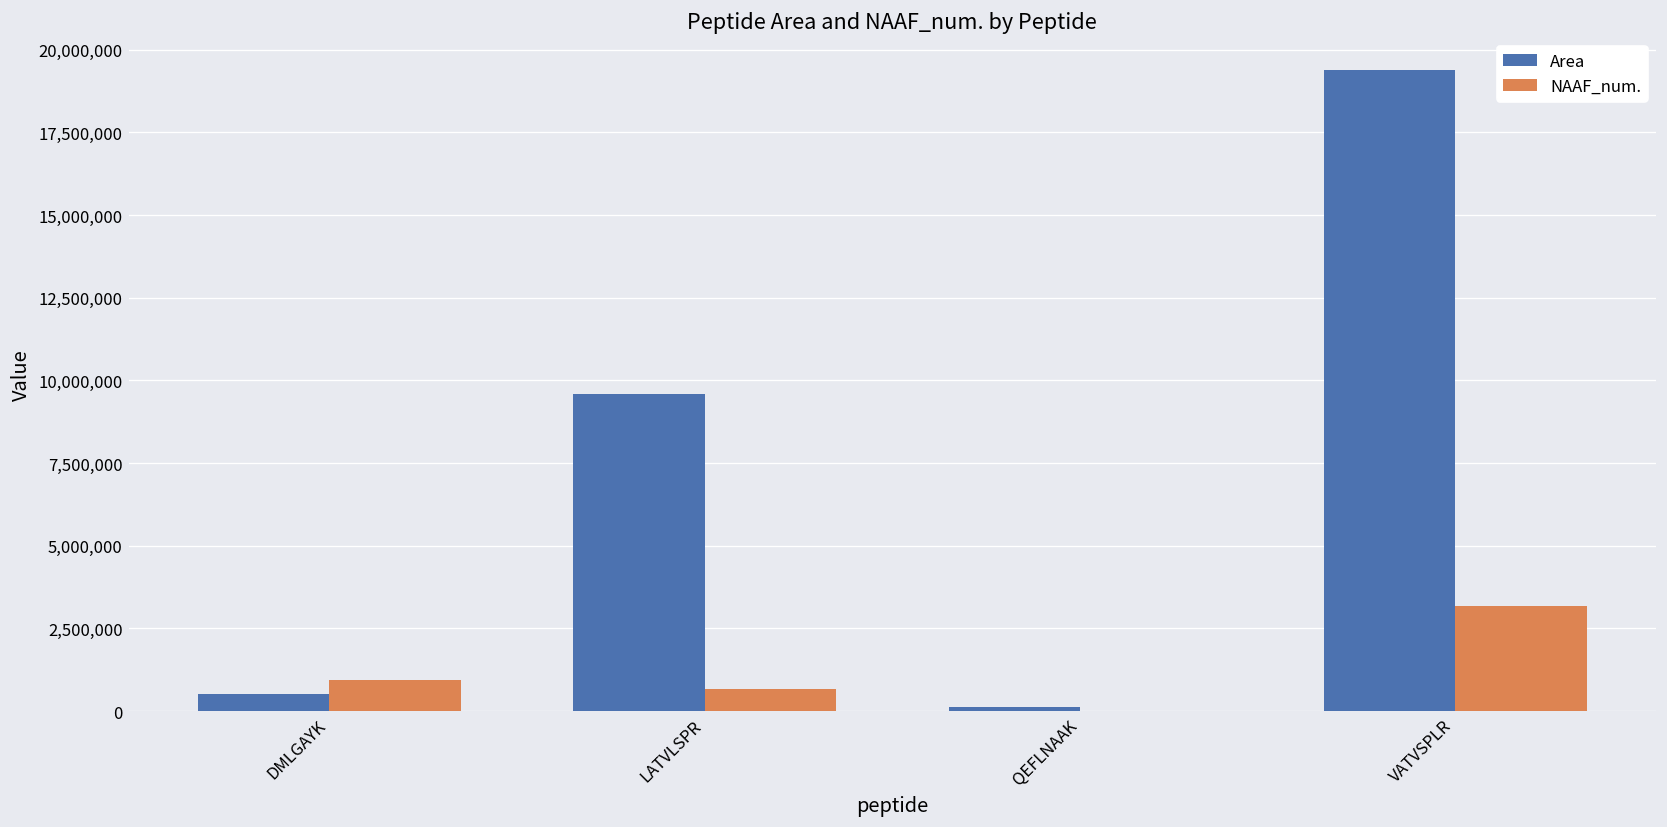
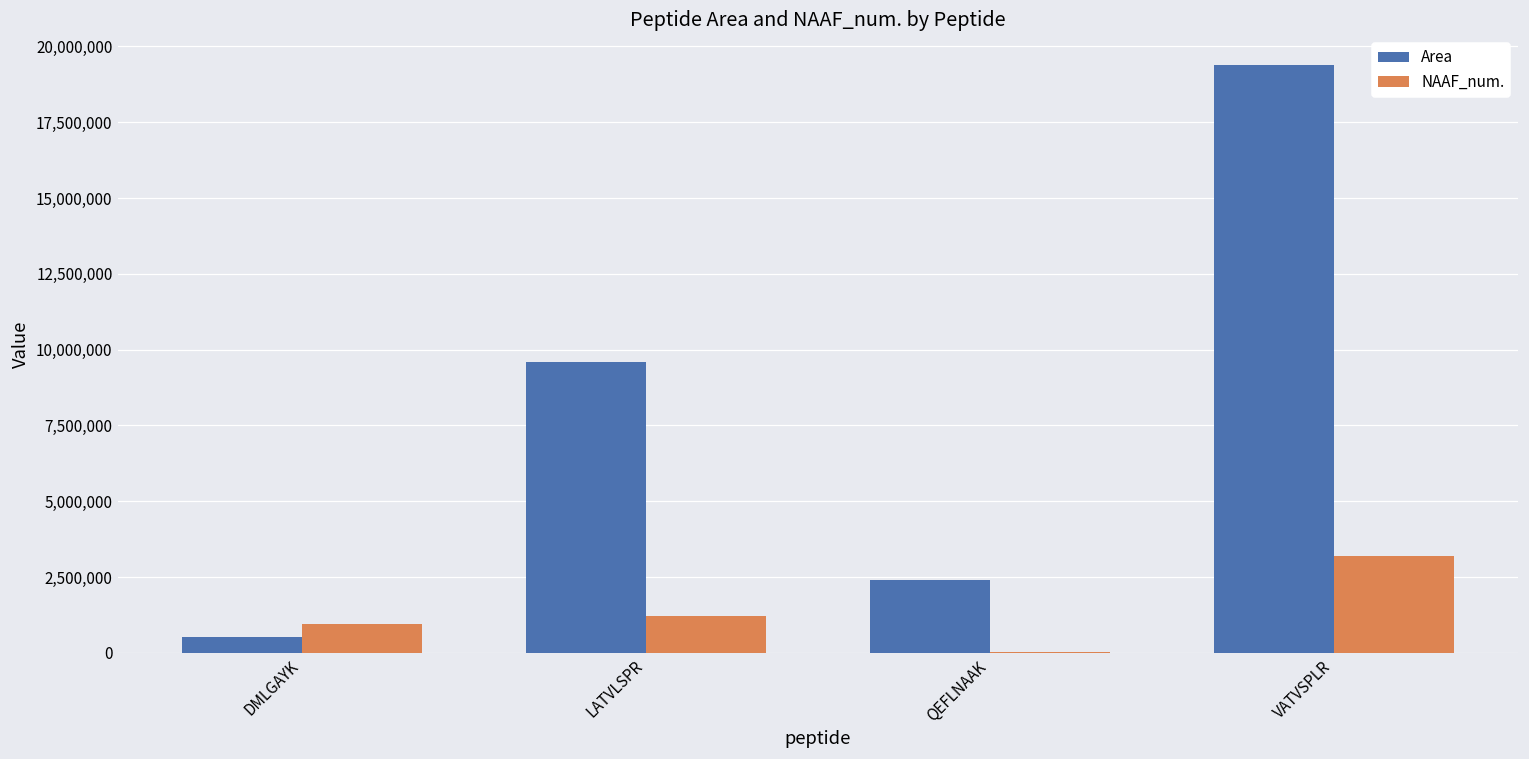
  {
    "Area": {
      "DMLGAYK": "500,000",
      "LATVLSPR": "9,600,000",
-     "QEFLNAAK": "100,000",
+     "QEFLNAAK": "2,400,000",
      "VATVSPLR": "19,400,000"
    },
    "NAAF_num.": {
      "DMLGAYK": "900,000",
-     "LATVLSPR": "700,000",
+     "LATVLSPR": "1,200,000",
      "VATVSPLR": "3,200,000"
    }
  }
